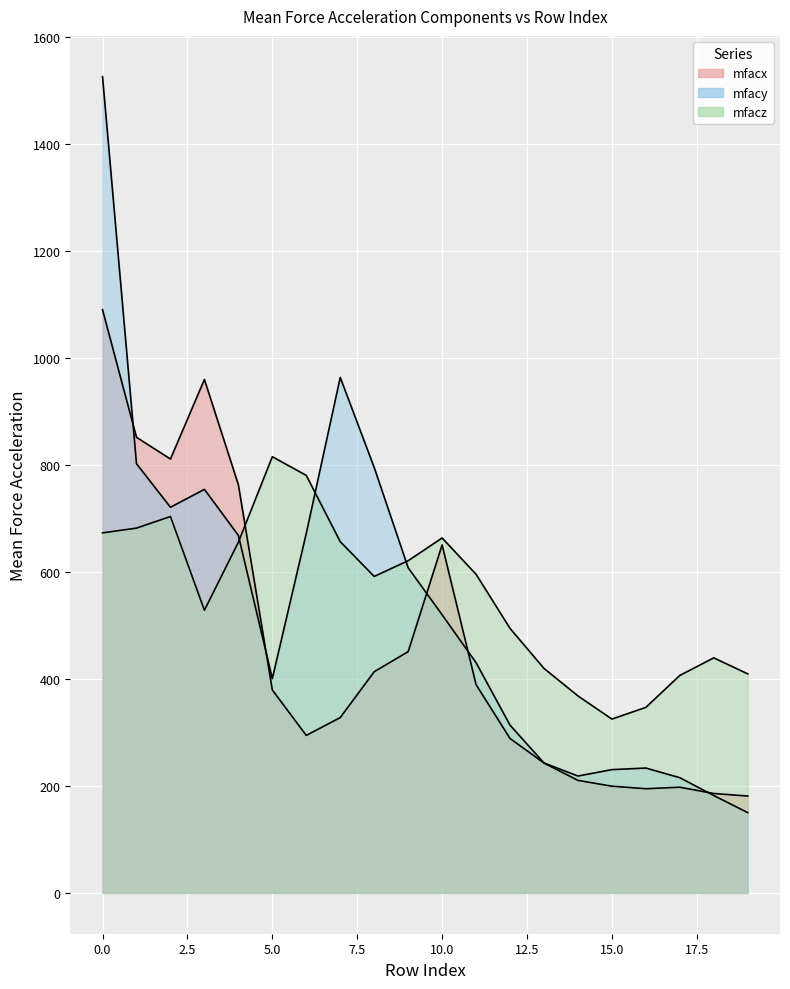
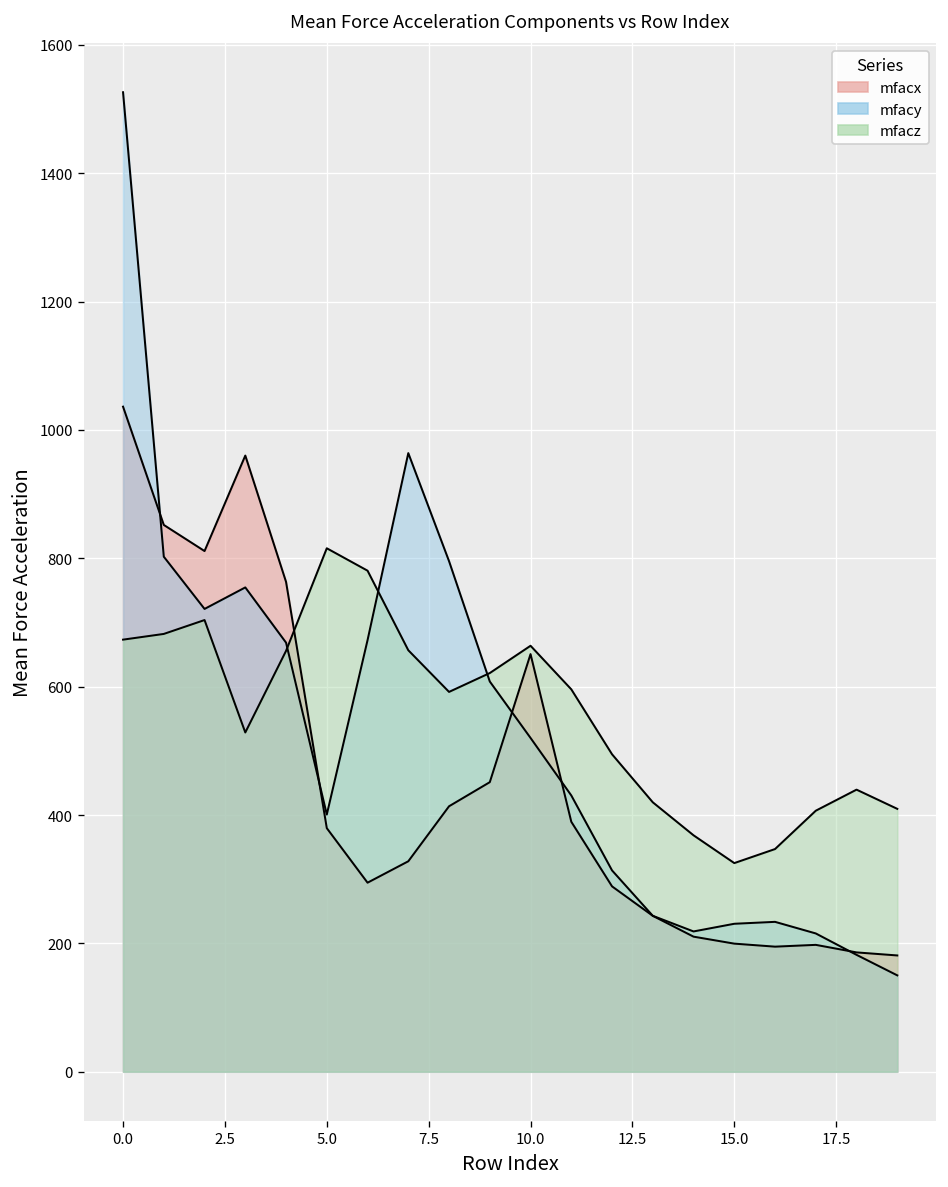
  {
    "mfacx": {
-     "0.0": 1090,
+     "0.0": 1040,
      "5.0": 380,
      "10.0": 650,
      "15.0": 200
    }
  }
